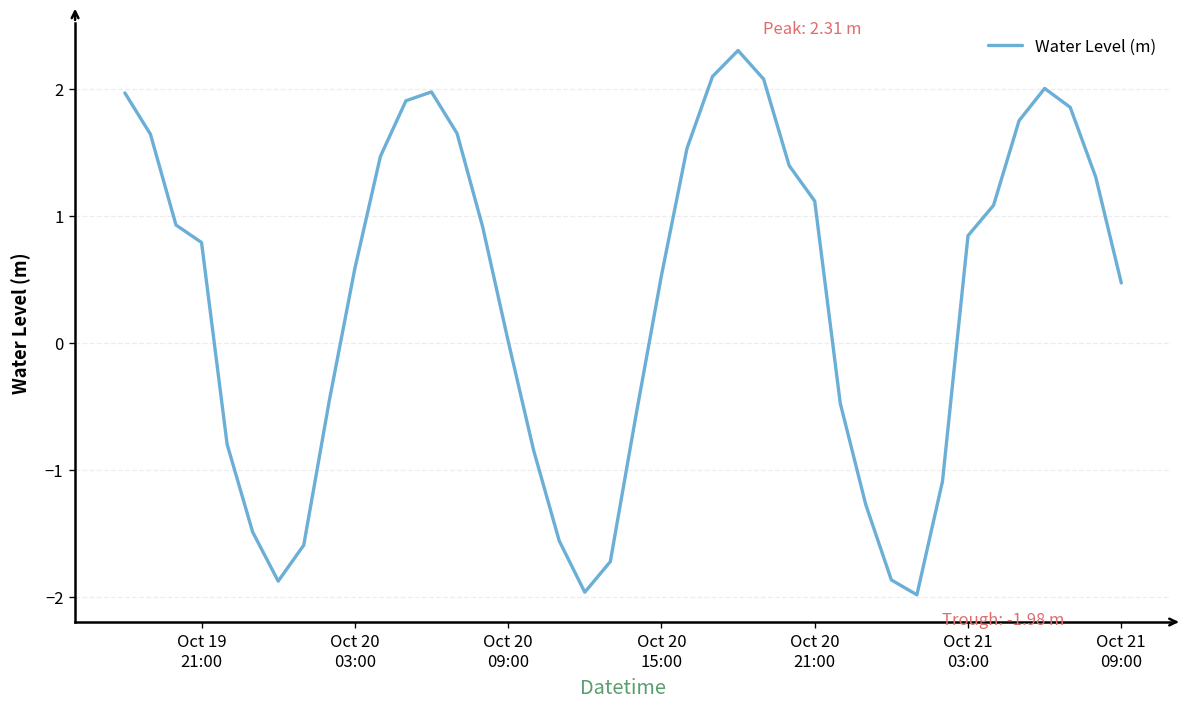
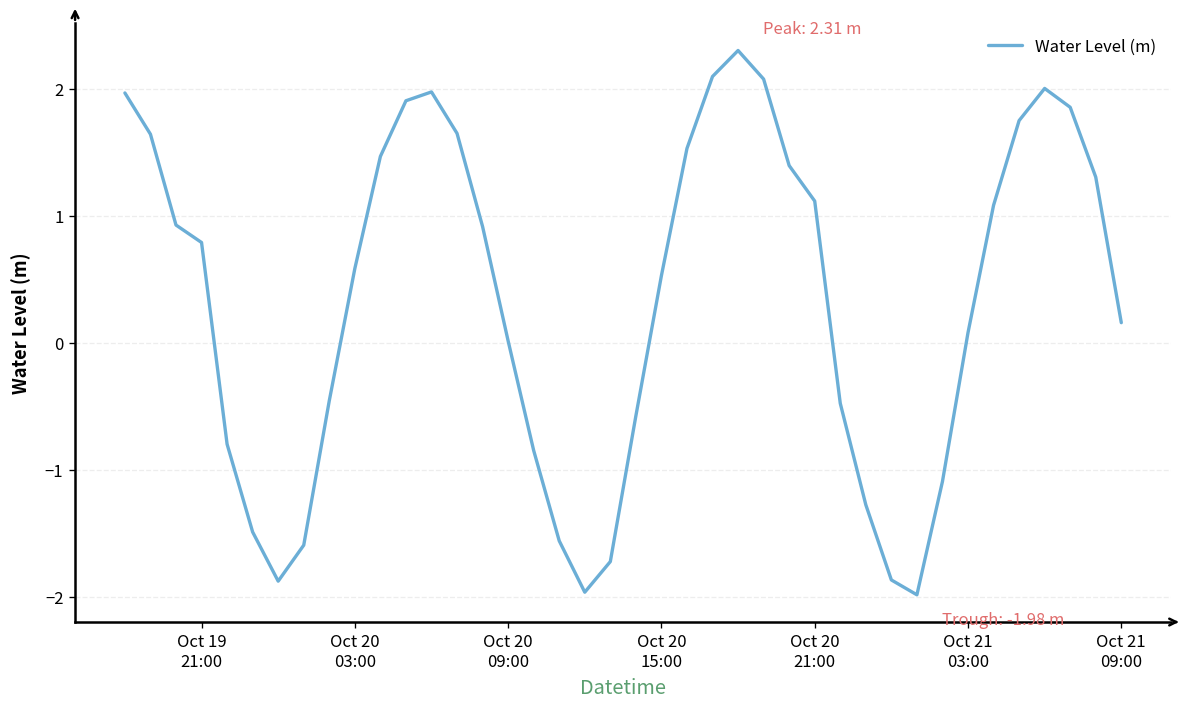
  {
    "Oct 19 21:00": 0.79,
    "Oct 20 03:00": 0.59,
    "Oct 20 09:00": 0.02,
    "Oct 20 15:00": 0.53,
    "Oct 20 21:00": 1.12,
-   "Oct 21 03:00": 0.85,
-   "Oct 21 09:00": 0.47
+   "Oct 21 03:00": 0.08,
+   "Oct 21 09:00": 0.16
  }
